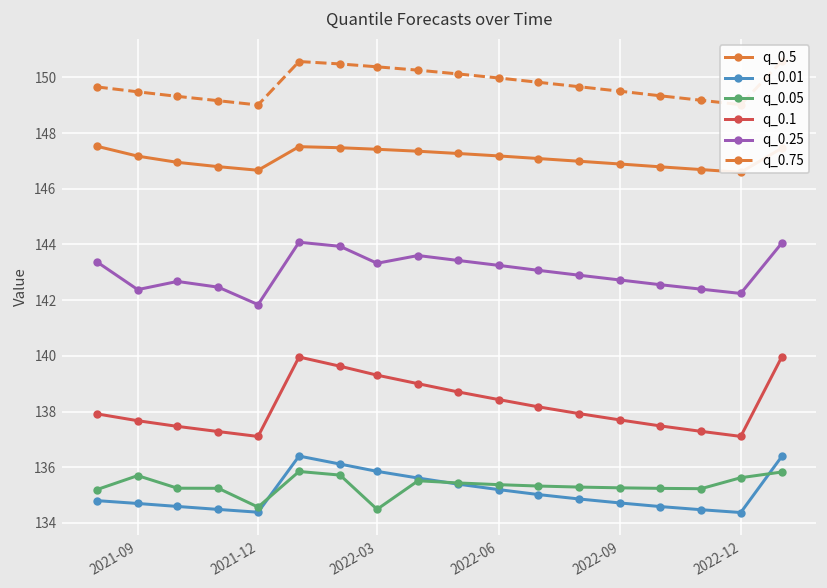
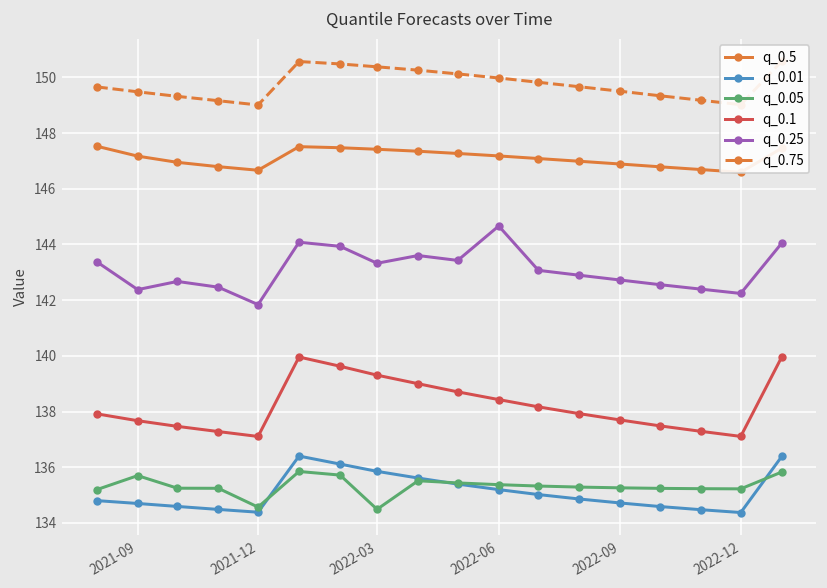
  {
    "q_0.01": {
      "2021-09": 134.7,
      "2021-12": 134.4,
      "2022-03": 135.9,
      "2022-06": 135.2,
      "2022-09": 134.7,
      "2022-12": 134.4
    },
    "q_0.05": {
      "2021-09": 135.7,
      "2021-12": 134.6,
      "2022-03": 134.5,
      "2022-06": 135.4,
      "2022-09": 135.3,
-     "2022-12": 135.6
+     "2022-12": 135.2
    },
    "q_0.25": {
      "2021-09": 142.4,
      "2021-12": 141.8,
      "2022-03": 143.3,
-     "2022-06": 143.2,
+     "2022-06": 144.7,
      "2022-09": 142.7,
      "2022-12": 142.2
    }
  }
